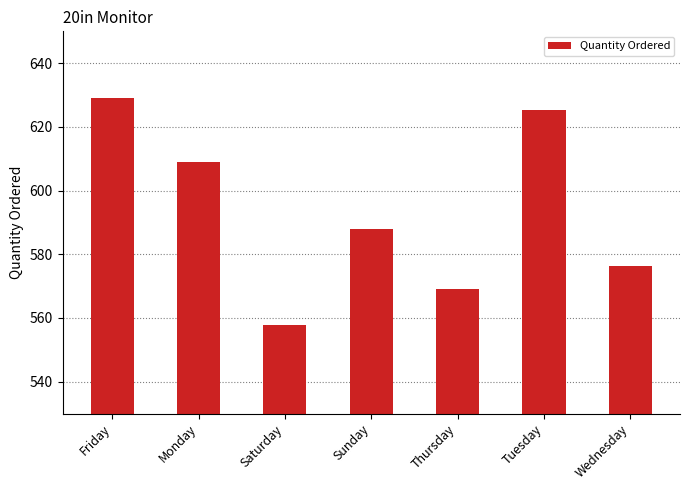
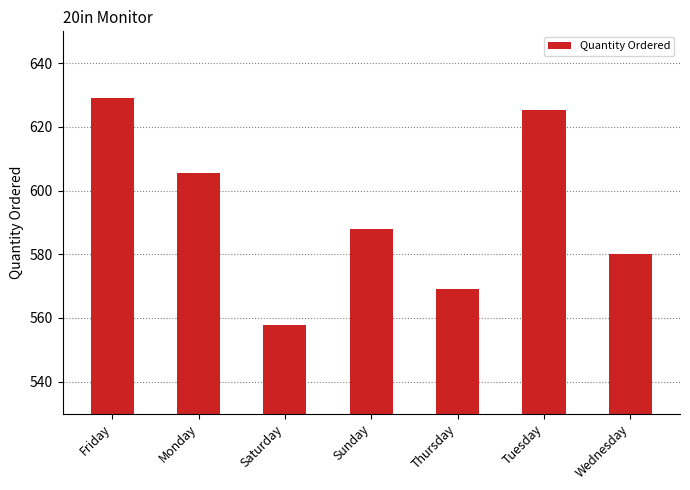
  {
    "Friday": 629,
-   "Monday": 609,
+   "Monday": 606,
    "Saturday": 558,
    "Sunday": 588,
    "Thursday": 569,
    "Tuesday": 625,
-   "Wednesday": 576
+   "Wednesday": 580
  }
